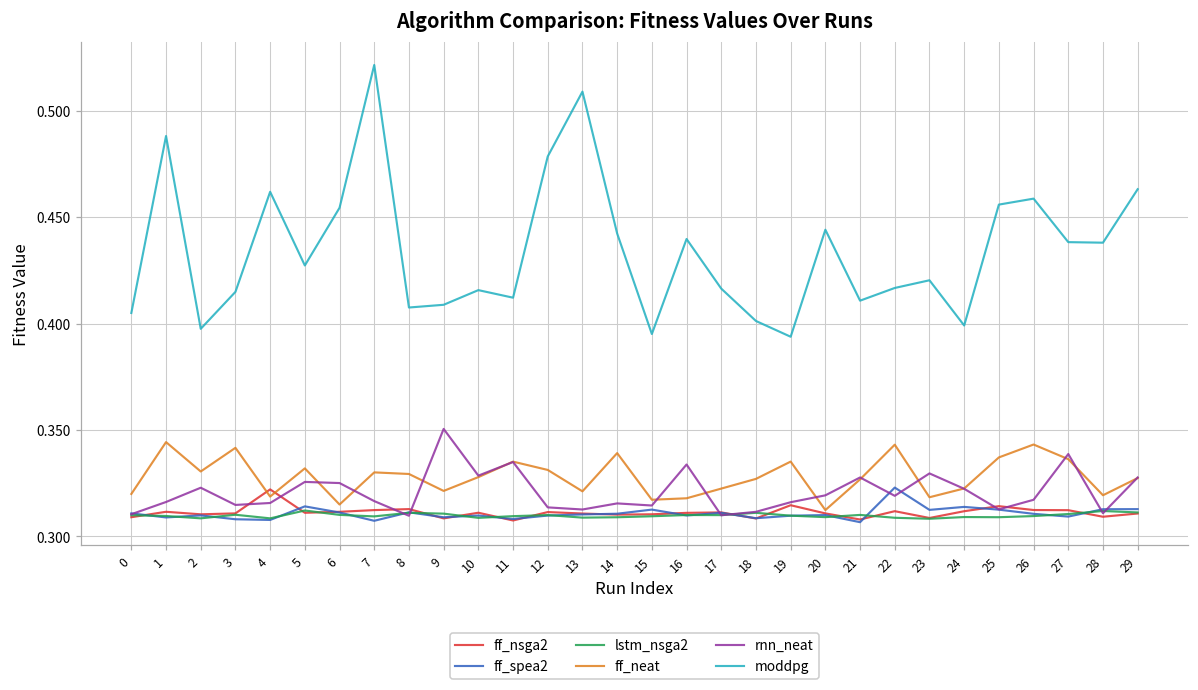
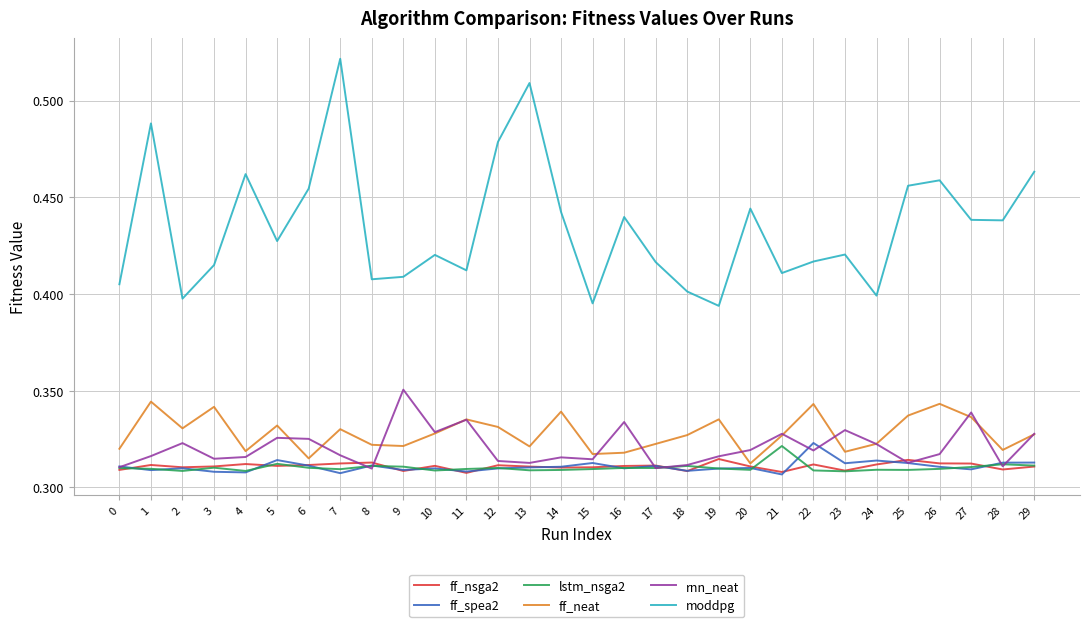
  {
    "ff_nsga2": {
      "1": 0.312,
-     "4": 0.322,
+     "4": 0.312,
      "7": 0.312,
      "8": 0.313,
      "10": 0.311,
      "12": 0.311,
      "19": 0.315,
      "22": 0.312,
      "24": 0.312,
      "25": 0.314,
      "26": 0.312,
      "27": 0.312,
      "28": 0.309
    },
    "ff_spea2": {
      "3": 0.308,
      "5": 0.314,
      "7": 0.307,
      "15": 0.313,
      "22": 0.323,
      "23": 0.312,
      "24": 0.314,
      "29": 0.313
    },
    "lstm_nsga2": {
      "2": 0.309,
      "7": 0.309,
      "9": 0.311,
      "11": 0.310,
      "13": 0.309,
-     "21": 0.310,
+     "21": 0.321,
      "22": 0.309,
      "24": 0.309,
      "25": 0.309
    },
    "ff_neat": {
      "0": 0.320,
      "1": 0.344,
      "2": 0.331,
      "3": 0.342,
      "4": 0.319,
      "5": 0.332,
      "6": 0.315,
      "7": 0.330,
-     "8": 0.329,
+     "8": 0.322,
      "9": 0.321,
      "12": 0.331,
      "13": 0.321,
      "14": 0.339,
      "15": 0.317,
      "16": 0.318,
      "17": 0.322,
      "18": 0.327,
      "19": 0.335,
      "20": 0.312,
      "22": 0.343,
      "23": 0.318,
      "25": 0.337,
      "26": 0.343,
      "27": 0.336,
      "28": 0.319
    },
    "rnn_neat": {
      "1": 0.316,
      "2": 0.323,
      "3": 0.315,
      "4": 0.316,
      "5": 0.326,
      "6": 0.325,
      "7": 0.317,
      "8": 0.310,
      "9": 0.351,
      "12": 0.314,
      "13": 0.313,
      "14": 0.316,
      "15": 0.315,
      "16": 0.334,
      "19": 0.316,
      "20": 0.319,
      "22": 0.319,
      "23": 0.330,
      "26": 0.317,
      "27": 0.339
    },
    "moddpg": {
      "0": 0.405,
      "1": 0.488,
      "2": 0.398,
      "3": 0.415,
      "4": 0.462,
      "5": 0.427,
      "6": 0.454,
      "7": 0.522,
      "8": 0.408,
      "9": 0.409,
-     "10": 0.416,
+     "10": 0.420,
      "11": 0.412,
      "12": 0.479,
      "13": 0.509,
      "14": 0.442,
      "15": 0.395,
      "16": 0.440,
      "17": 0.416,
      "18": 0.401,
      "19": 0.394,
      "20": 0.444,
      "21": 0.411,
      "22": 0.417,
      "23": 0.420,
      "24": 0.399,
      "25": 0.456,
      "26": 0.459,
      "27": 0.438,
      "28": 0.438,
      "29": 0.463
    }
  }
